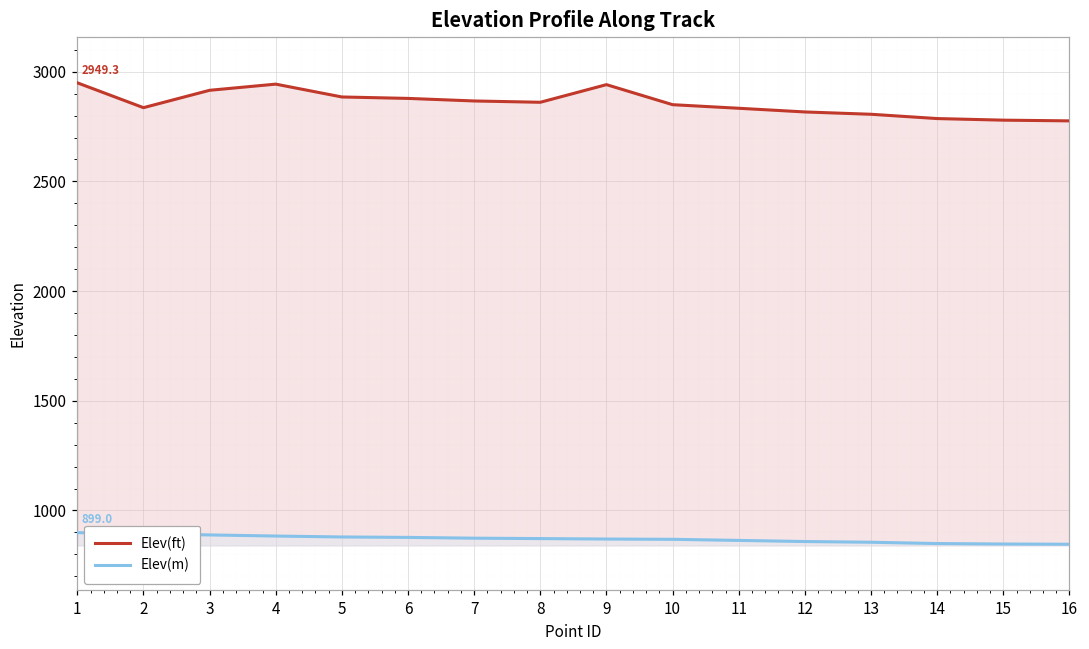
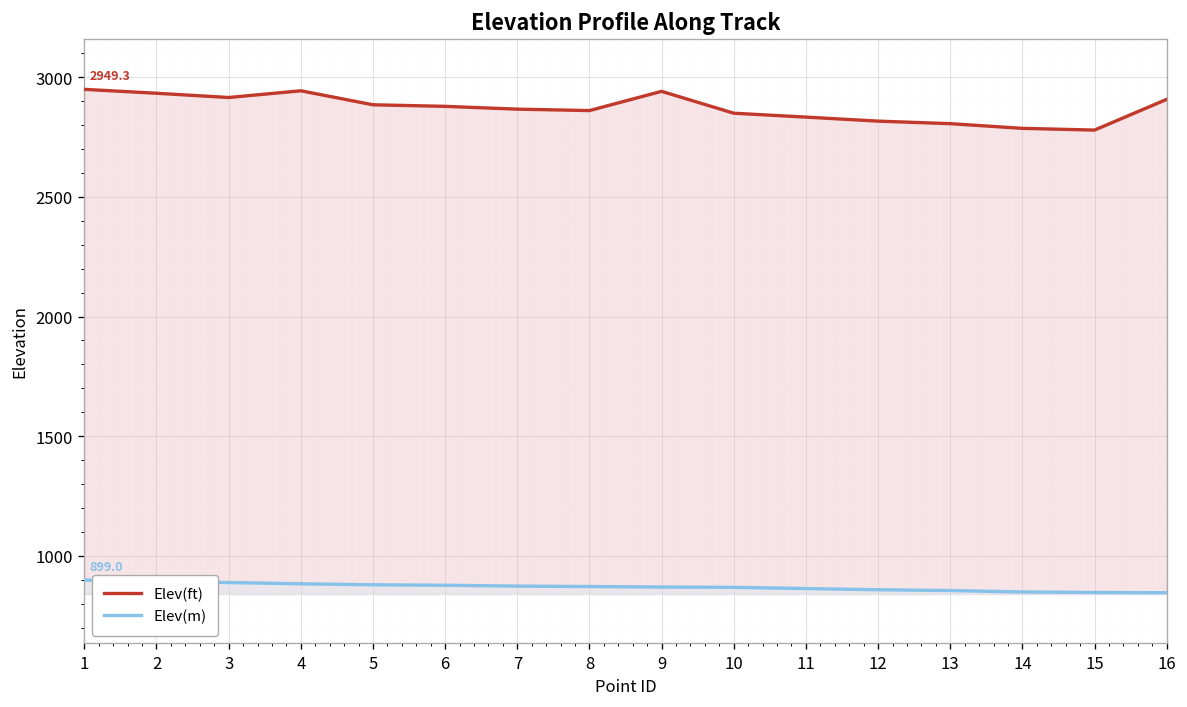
  {
    "Elev(ft)": {
-     "2": 2840,
+     "2": 2930,
      "3": 2920,
      "4": 2940,
      "5": 2880,
      "6": 2880,
      "7": 2870,
      "8": 2860,
      "9": 2940,
      "10": 2850,
      "11": 2830,
      "12": 2820,
      "13": 2810,
      "14": 2790,
      "15": 2780,
-     "16": 2780
+     "16": 2910
    },
    "Elev(m)": {
      "1": 899.0
    }
  }
